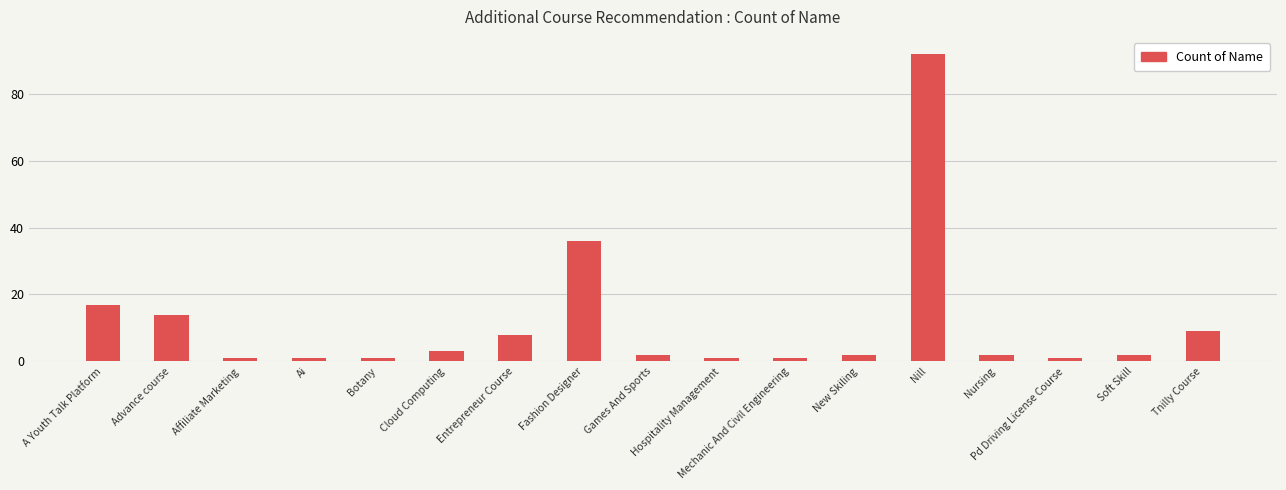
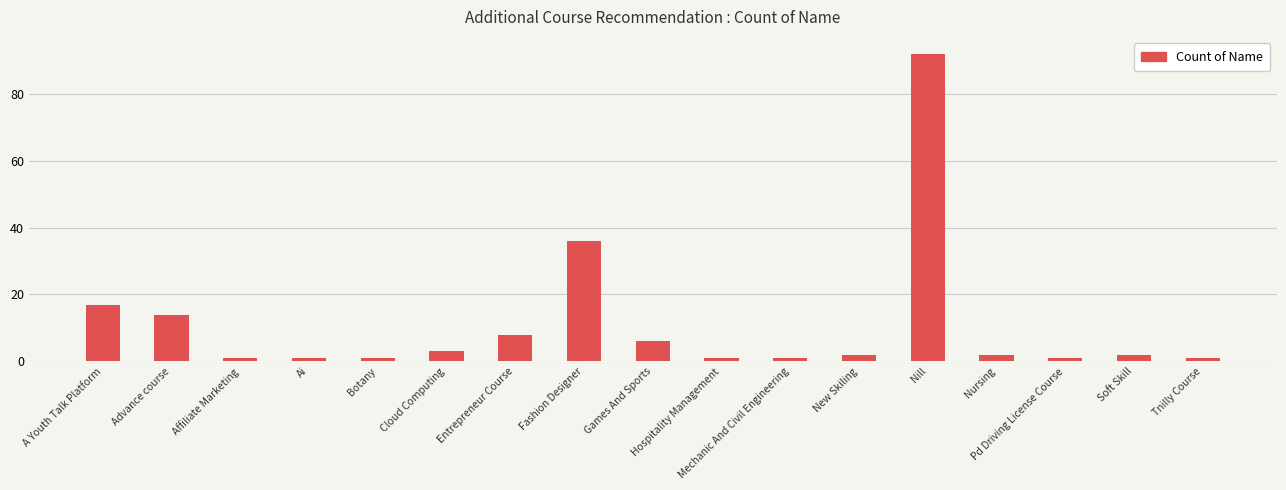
  {
    "A Youth Talk Platform": 17,
    "Advance course": 14,
    "Affiliate Marketing": 1,
    "Ai": 1,
    "Botany": 1,
    "Cloud Computing": 3,
    "Entrepreneur Course": 8,
    "Fashion Designer": 36,
-   "Games And Sports": 2,
+   "Games And Sports": 6,
    "Hospitality Management": 1,
    "Mechanic And Civil Engineering": 1,
    "New Skiling": 2,
    "Nill": 92,
    "Nursing": 2,
    "Pd Driving License Course": 1,
    "Soft Skill": 2,
-   "Tnilly Course": 9
+   "Tnilly Course": 1
  }
